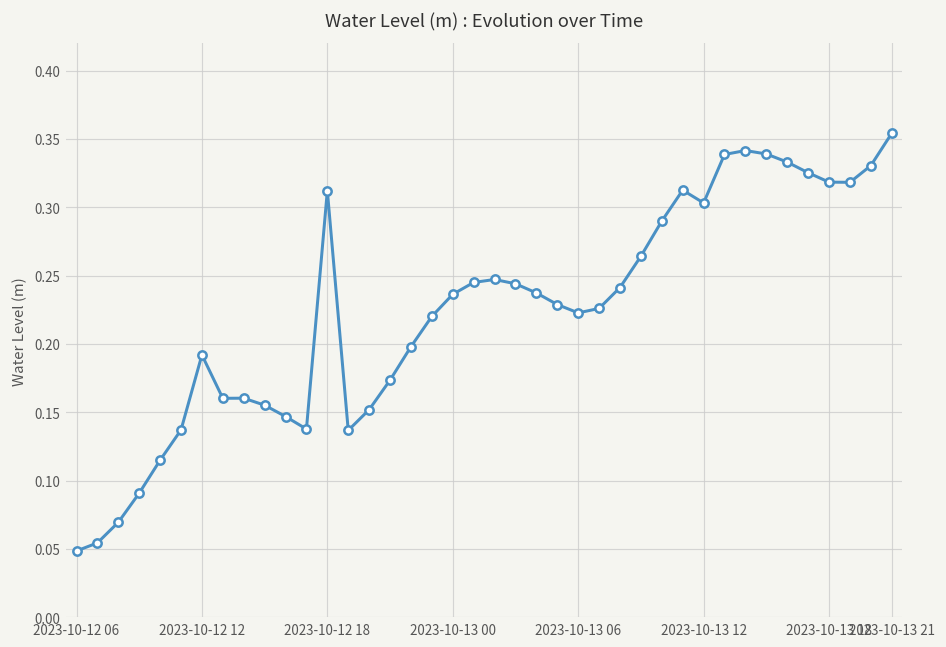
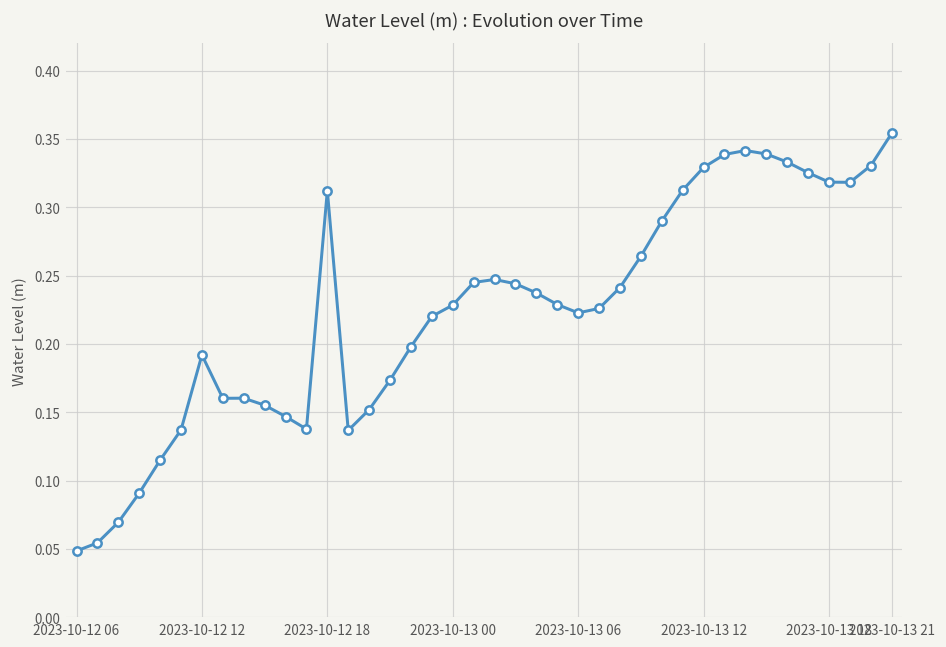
  {
    "2023-10-12 06": 0.048,
    "2023-10-12 12": 0.192,
    "2023-10-12 18": 0.312,
-   "2023-10-13 00": 0.236,
+   "2023-10-13 00": 0.228,
    "2023-10-13 06": 0.223,
-   "2023-10-13 12": 0.303
+   "2023-10-13 12": 0.329
  }
